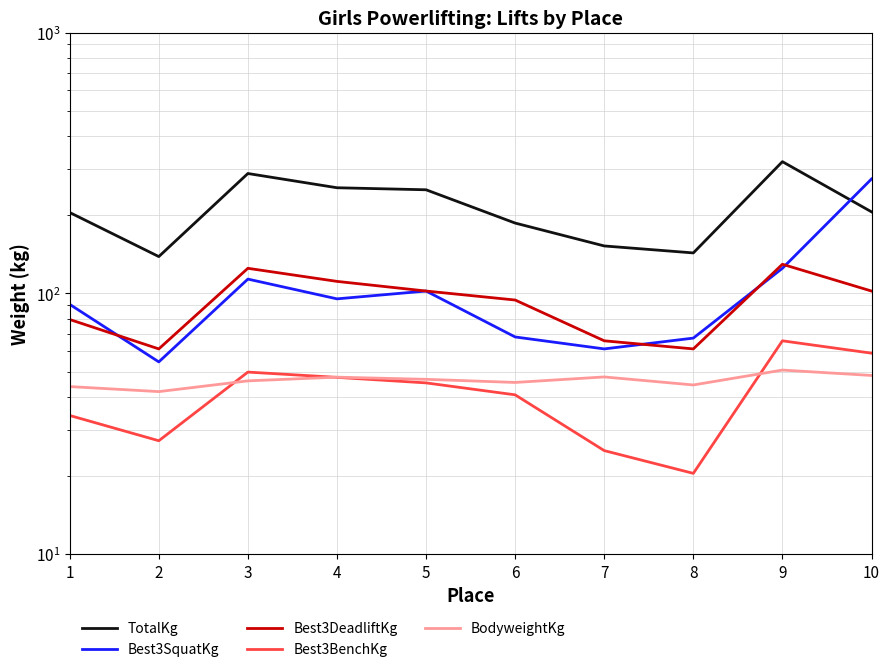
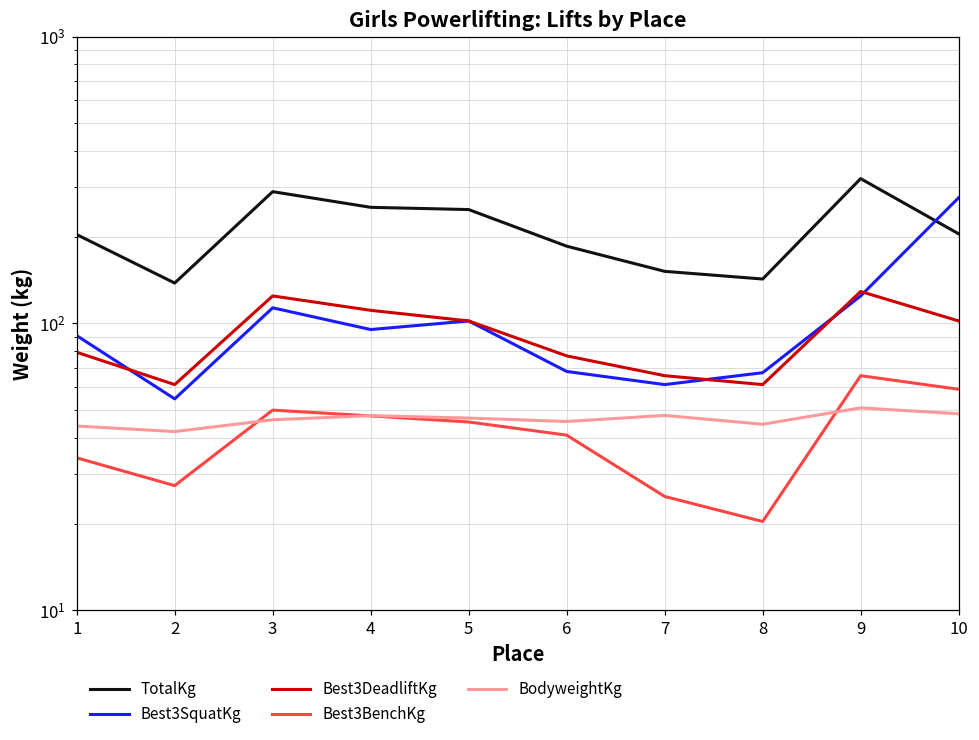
  {
    "TotalKg": {
      "1": 200,
      "2": 140,
      "3": 290,
      "4": 250,
      "5": 250,
      "6": 190,
      "7": 150,
      "8": 140,
      "9": 320,
      "10": 210
    },
    "Best3SquatKg": {
      "1": 91,
      "2": 55,
      "3": 110,
      "4": 95,
      "6": 68,
      "7": 61,
      "8": 67,
      "9": 120,
      "10": 270
    },
    "Best3DeadliftKg": {
      "1": 79,
      "2": 61,
      "3": 120,
      "4": 111,
-     "6": 94,
+     "6": 77,
      "7": 66,
      "8": 61,
      "9": 130,
      "10": 102
    },
    "Best3BenchKg": {
      "1": 34,
      "2": 27,
      "3": 50,
      "5": 45,
      "6": 41,
      "7": 25,
      "8": 20,
      "9": 66,
      "10": 59
    },
    "BodyweightKg": {
      "1": 44,
      "2": 42,
      "3": 46,
      "5": 47,
      "6": 46,
      "7": 48,
      "8": 45,
      "9": 51,
      "10": 48
    }
  }
